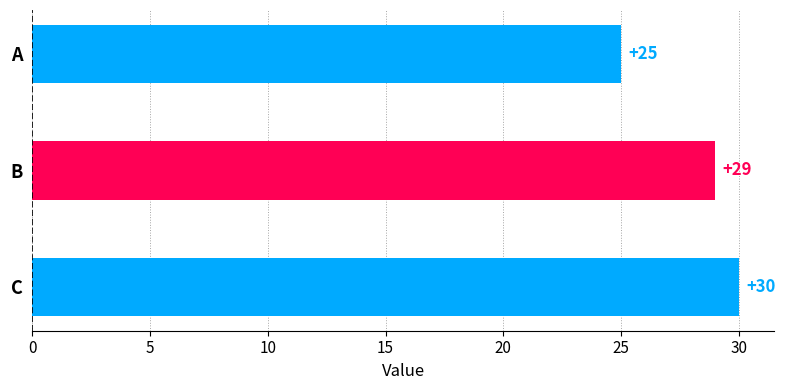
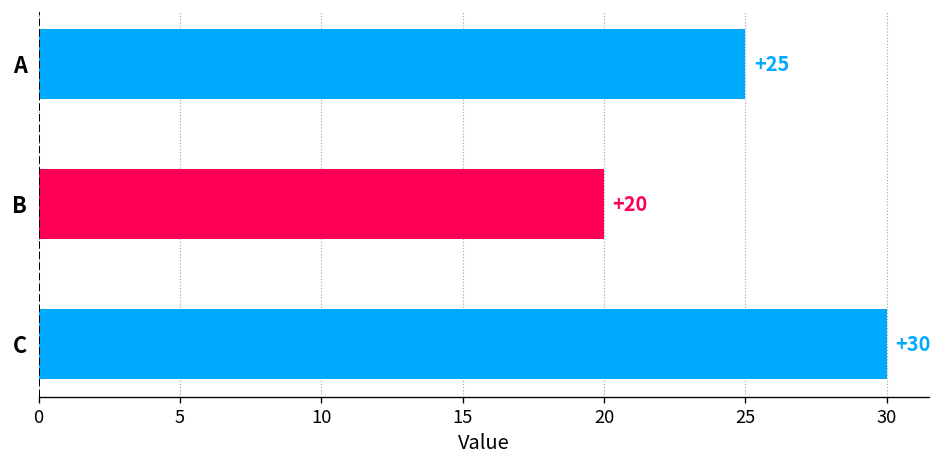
  {
    "A": "+25",
-   "B": "+29",
+   "B": "+20",
    "C": "+30"
  }
